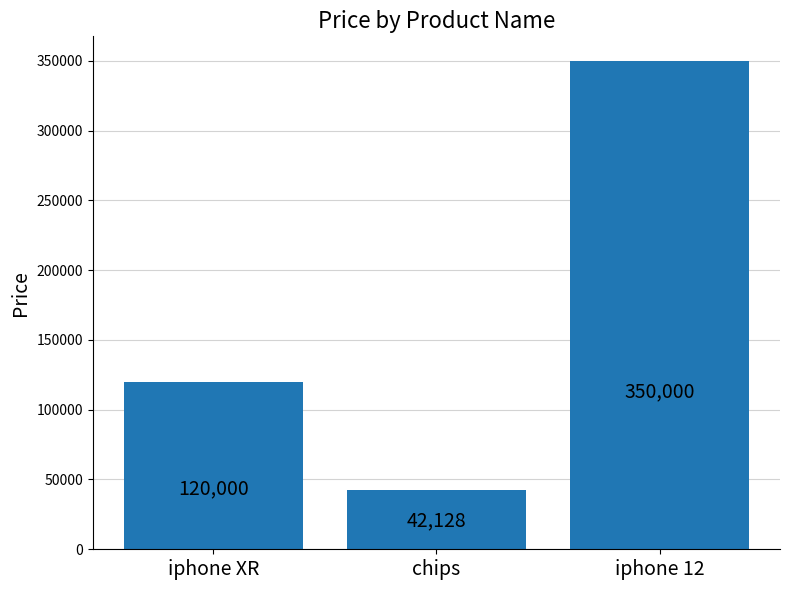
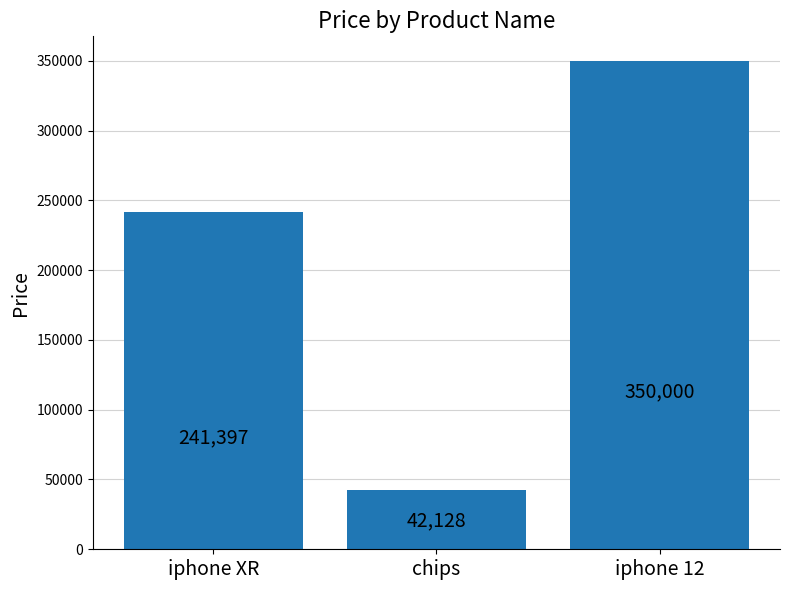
  {
-   "iphone XR": "120,000",
+   "iphone XR": "241,397",
    "chips": "42,128",
    "iphone 12": "350,000"
  }
